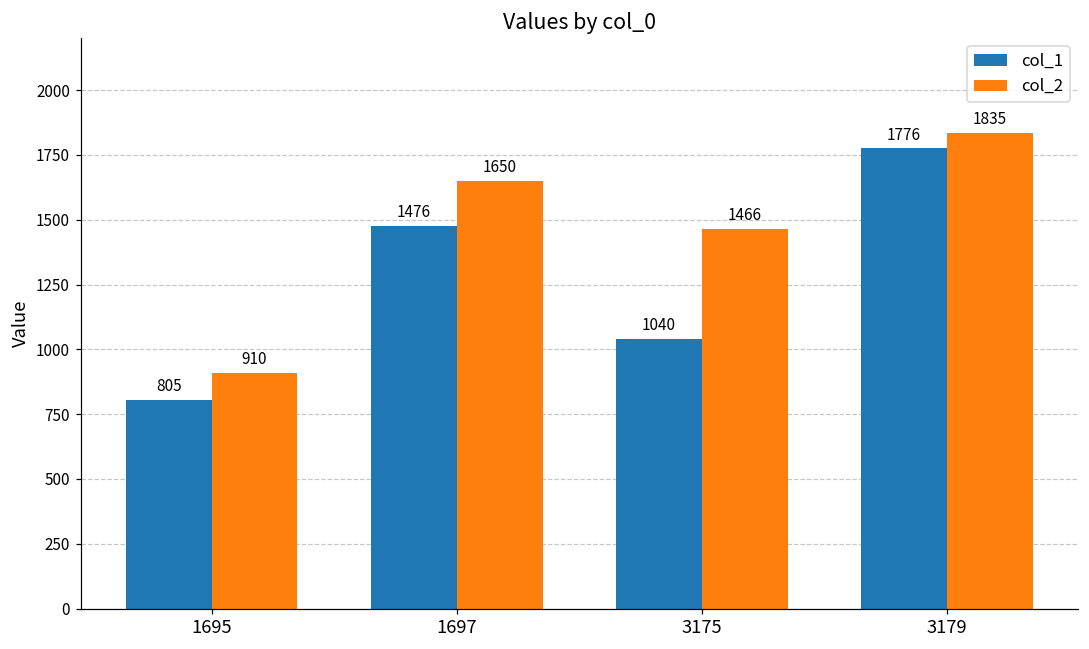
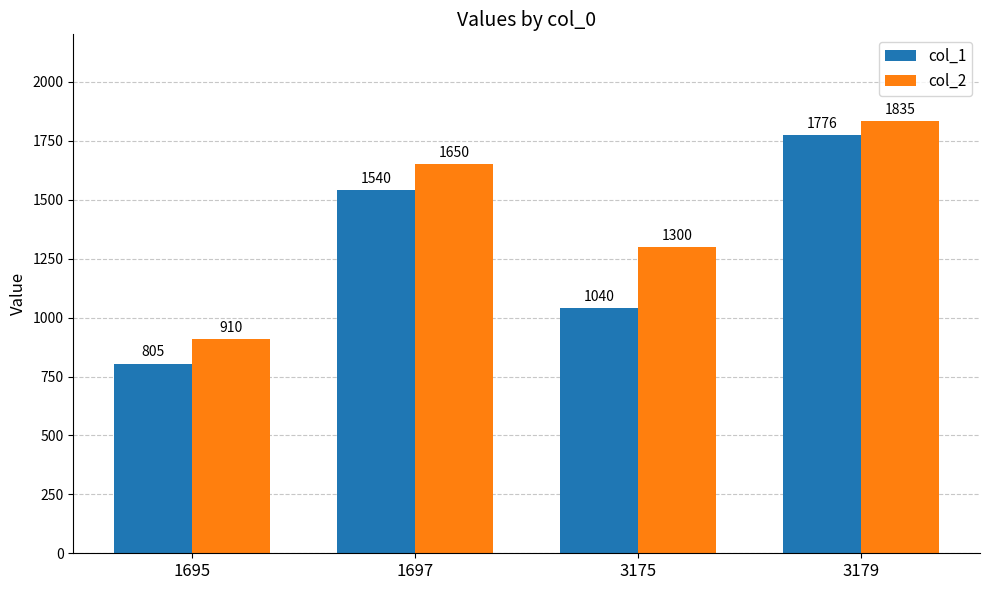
  {
    "col_1": {
      "1695": 805,
-     "1697": 1476,
+     "1697": 1540,
      "3175": 1040,
      "3179": 1776
    },
    "col_2": {
      "1695": 910,
      "1697": 1650,
-     "3175": 1466,
+     "3175": 1300,
      "3179": 1835
    }
  }
